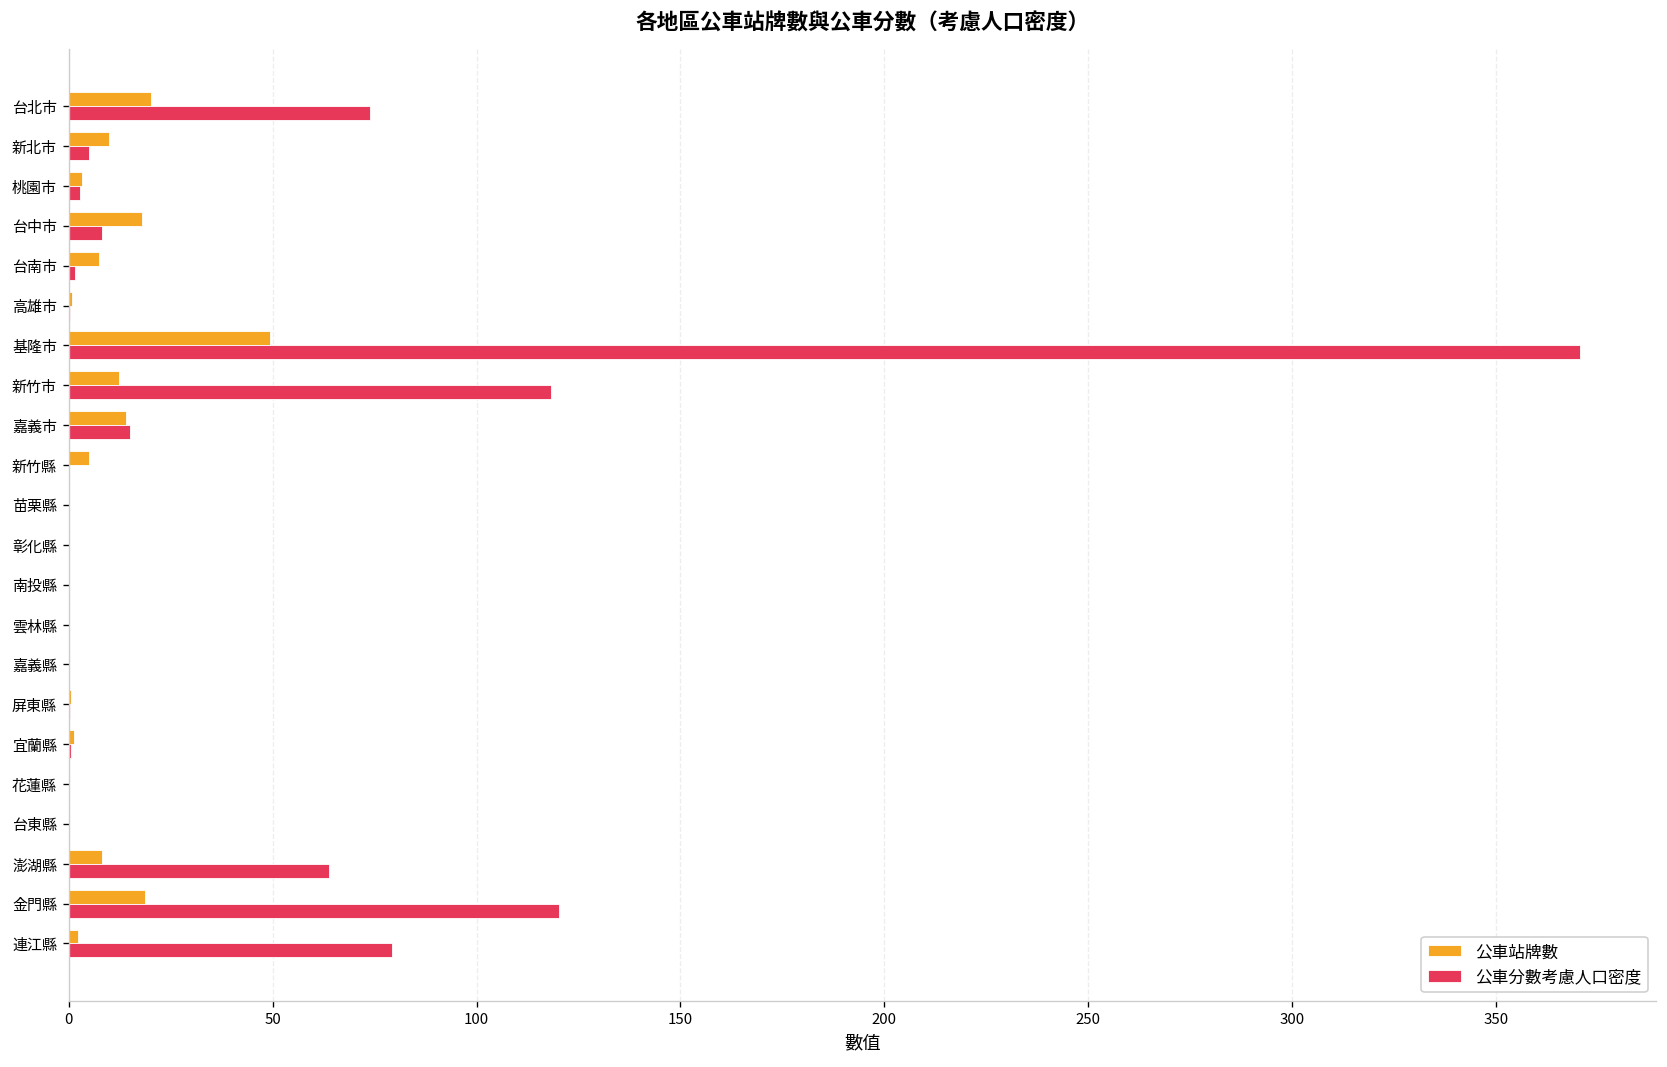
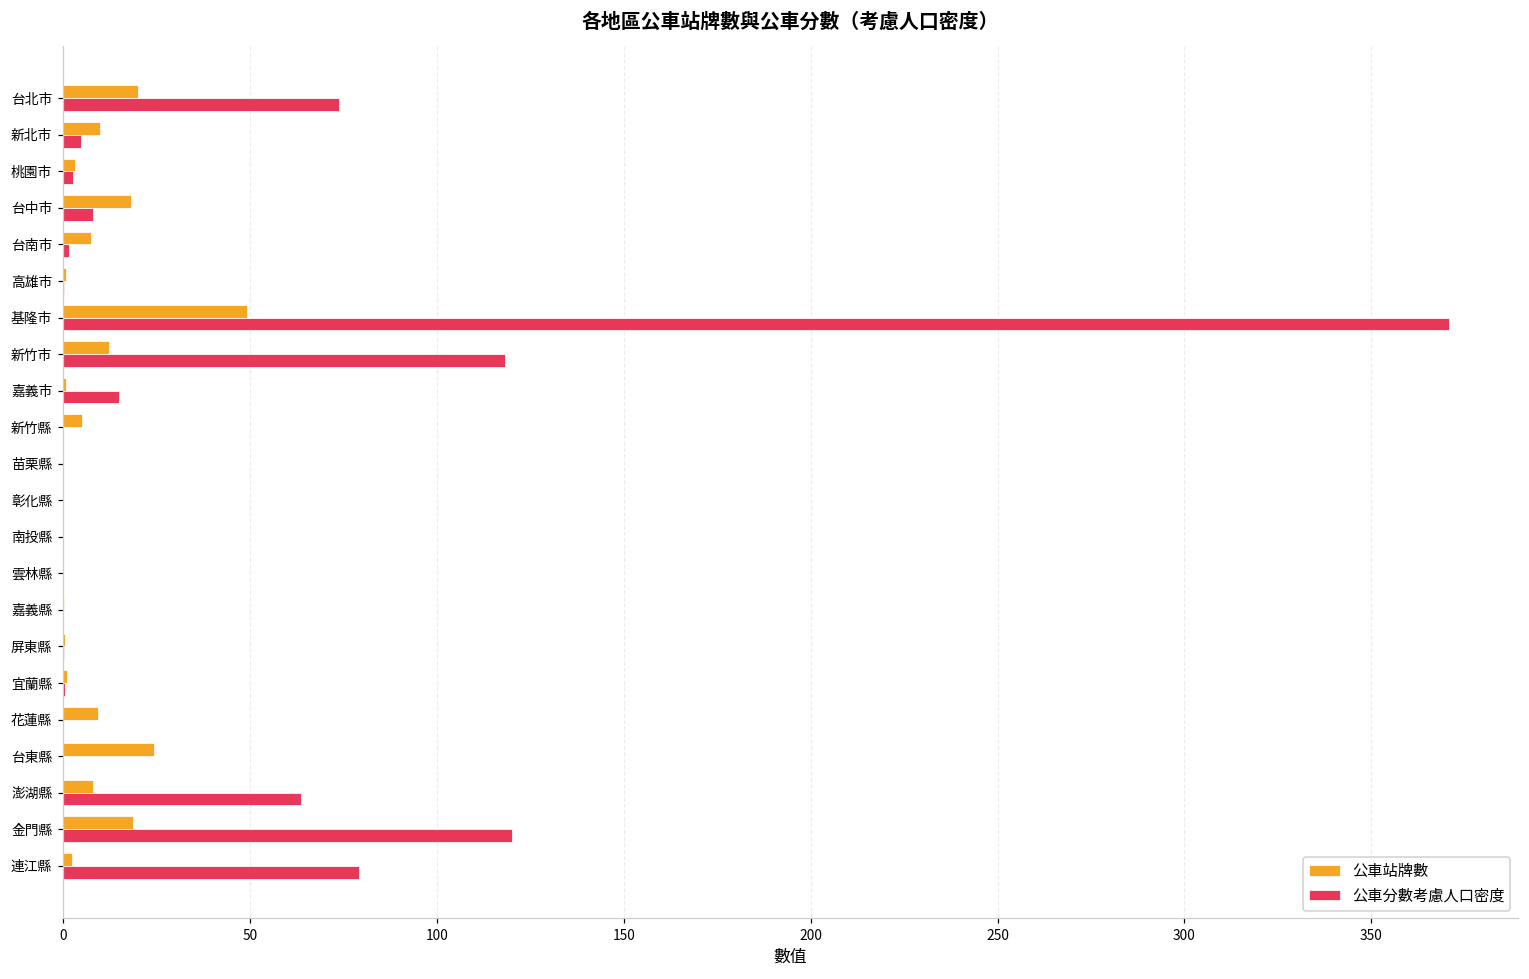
  {
    "公車站牌數": {
      "台北市": 20,
      "新北市": 10,
      "桃園市": 3,
      "台中市": 18,
      "台南市": 8,
      "高雄市": 1,
      "基隆市": 49,
      "新竹市": 12,
-     "嘉義市": 14,
+     "嘉義市": 1,
      "新竹縣": 5,
      "宜蘭縣": 1,
-     "花蓮縣": 0,
-     "台東縣": 0,
+     "花蓮縣": 10,
+     "台東縣": 24,
      "澎湖縣": 8,
      "金門縣": 19,
      "連江縣": 2
    },
    "公車分數考慮人口密度": {
      "台北市": 74,
      "新北市": 5,
      "桃園市": 3,
      "台中市": 8,
      "台南市": 2,
      "基隆市": 371,
      "新竹市": 118,
      "嘉義市": 15,
      "澎湖縣": 64,
      "金門縣": 120,
      "連江縣": 79
    }
  }
